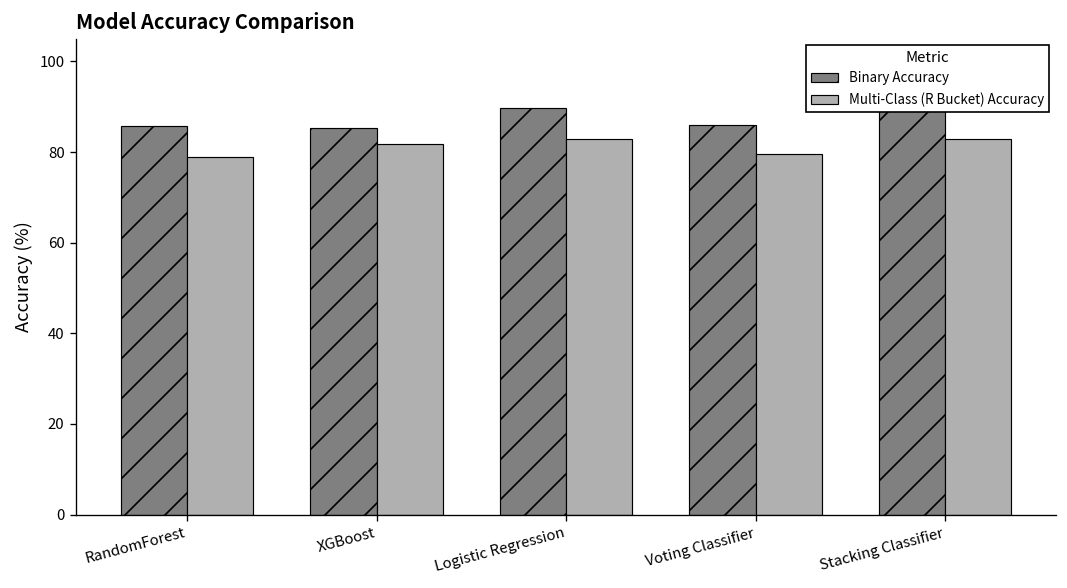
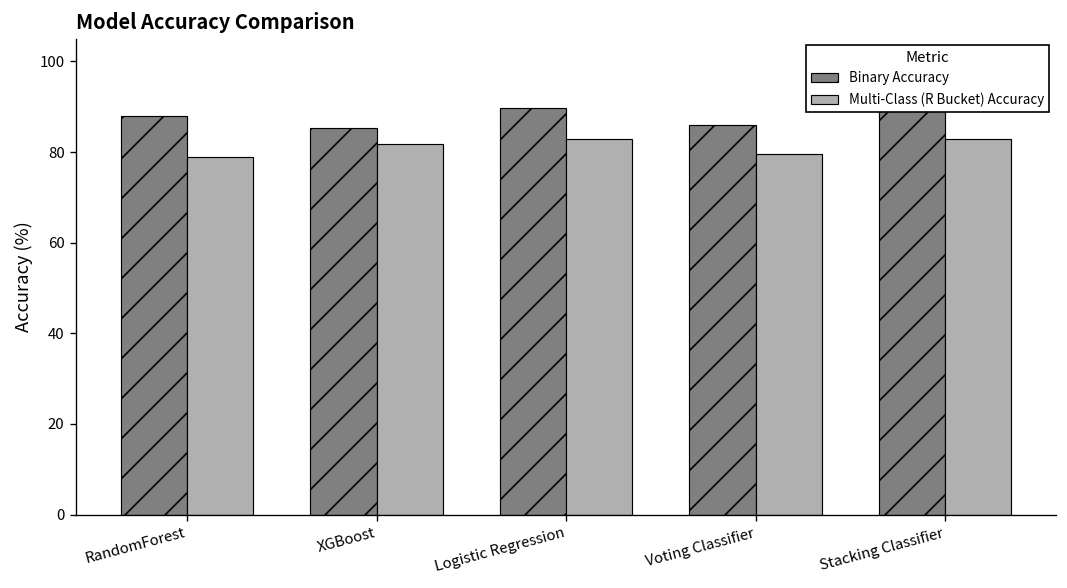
  {
    "Binary Accuracy": {
-     "RandomForest": 86,
+     "RandomForest": 88,
      "XGBoost": 85,
      "Logistic Regression": 90,
      "Voting Classifier": 86
    },
    "Multi-Class (R Bucket) Accuracy": {
      "RandomForest": 79,
      "XGBoost": 82,
      "Logistic Regression": 83,
      "Voting Classifier": 80,
      "Stacking Classifier": 83
    }
  }
